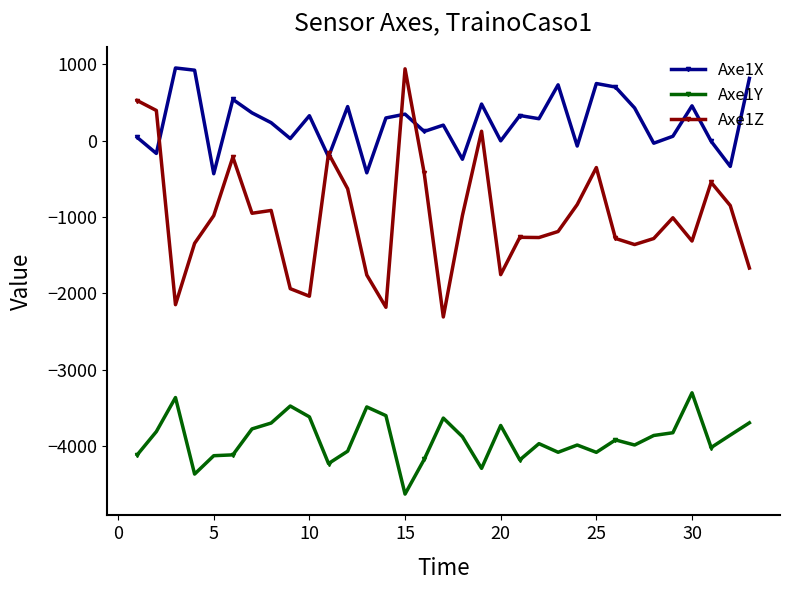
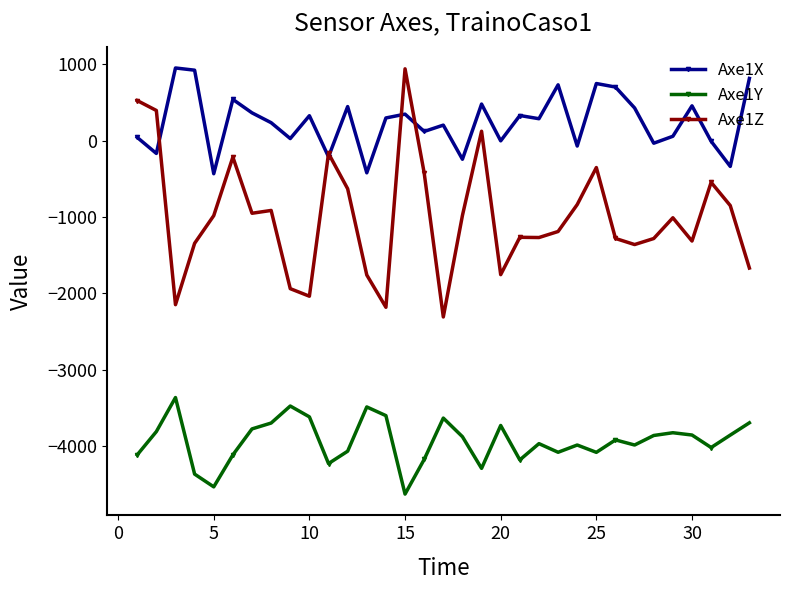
  {
    "Axe1X": {
      "5": -400,
      "10": 300,
      "15": 300,
      "20": 0,
      "25": 700,
      "30": 500
    },
    "Axe1Y": {
-     "5": -4100,
+     "5": -4500,
      "10": -3600,
      "15": -4600,
      "20": -3700,
      "25": -4100,
-     "30": -3300
+     "30": -3900
    },
    "Axe1Z": {
      "5": -1000,
      "10": -2000,
      "15": 900,
      "20": -1800,
      "25": -400,
      "30": -1300
    }
  }
